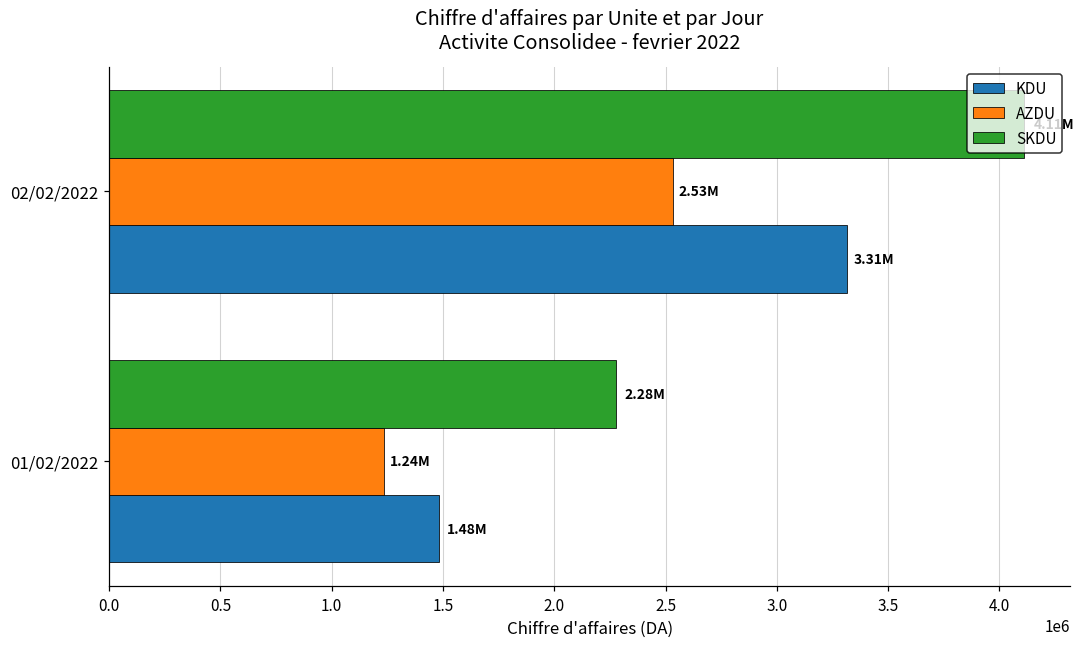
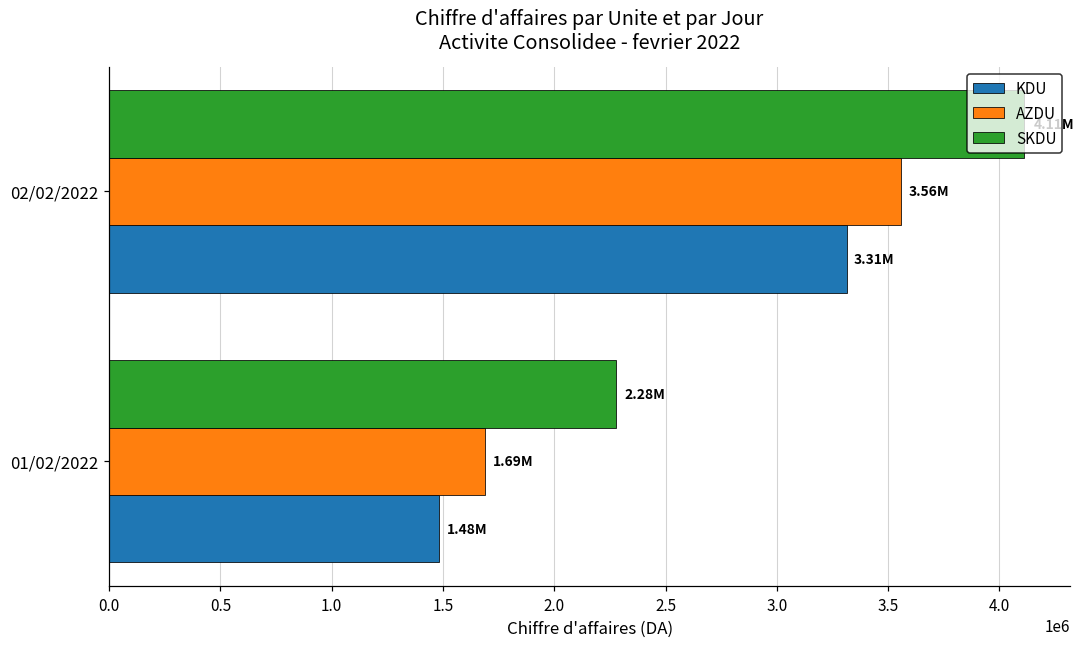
  {
    "KDU": {
      "02/02/2022": "3.31M",
      "01/02/2022": "1.48M"
    },
    "AZDU": {
-     "02/02/2022": "2.53M",
-     "01/02/2022": "1.24M"
+     "02/02/2022": "3.56M",
+     "01/02/2022": "1.69M"
    },
    "SKDU": {
      "01/02/2022": "2.28M"
    }
  }
